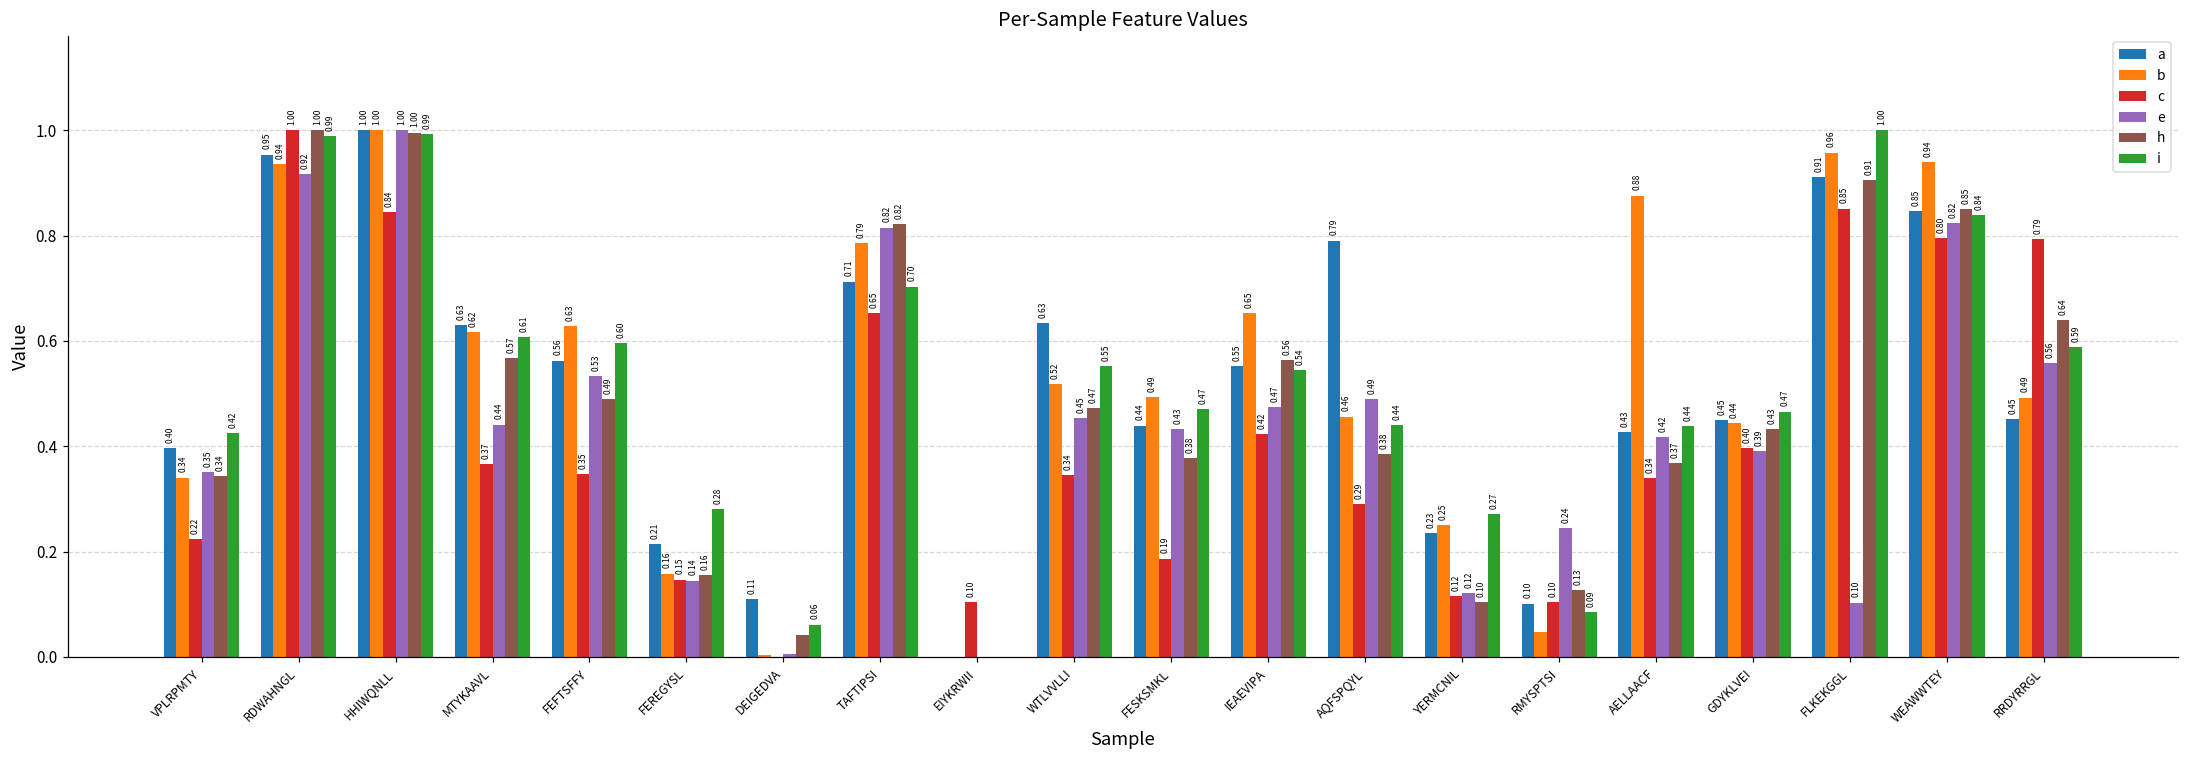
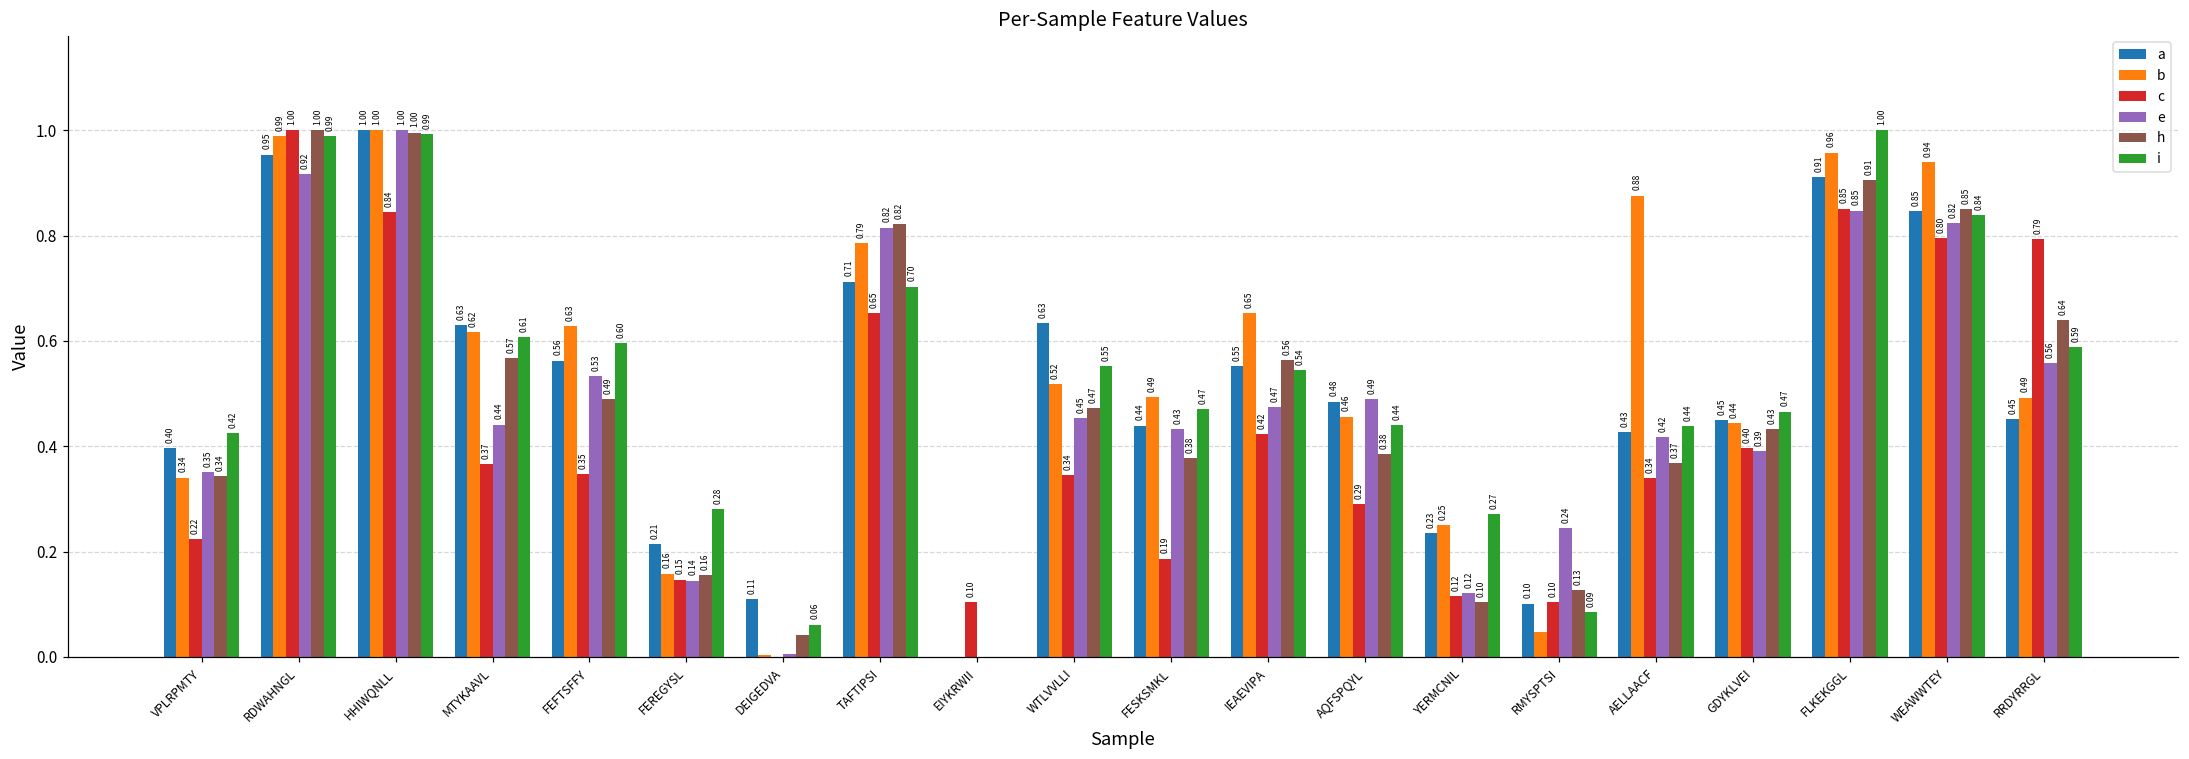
  {
    "a": {
      "VPLRPMTY": 0.40,
      "RDWAHNGL": 0.95,
      "HHIWQNLL": 1.00,
      "MTYKAAVL": 0.63,
      "FEFTSFFY": 0.56,
      "FEREGYSL": 0.21,
      "DEIGEDVA": 0.11,
      "TAFTIPSI": 0.71,
      "WTLVVLLI": 0.63,
      "FESKSMKL": 0.44,
      "IEAEVIPA": 0.55,
-     "AQFSPQYL": 0.79,
+     "AQFSPQYL": 0.48,
      "YERMCNIL": 0.23,
      "RMYSPTSI": 0.10,
      "AELLAACF": 0.43,
      "GDYKLVEI": 0.45,
      "FLKEKGGL": 0.91,
      "WEAWWTEY": 0.85,
      "RRDYRRGL": 0.45
    },
    "b": {
      "VPLRPMTY": 0.34,
-     "RDWAHNGL": 0.94,
+     "RDWAHNGL": 0.99,
      "HHIWQNLL": 1.00,
      "MTYKAAVL": 0.62,
      "FEFTSFFY": 0.63,
      "FEREGYSL": 0.16,
      "TAFTIPSI": 0.79,
      "WTLVVLLI": 0.52,
      "FESKSMKL": 0.49,
      "IEAEVIPA": 0.65,
      "AQFSPQYL": 0.46,
      "YERMCNIL": 0.25,
      "AELLAACF": 0.88,
      "GDYKLVEI": 0.44,
      "FLKEKGGL": 0.96,
      "WEAWWTEY": 0.94,
      "RRDYRRGL": 0.49
    },
    "c": {
      "VPLRPMTY": 0.22,
      "RDWAHNGL": 1.00,
      "HHIWQNLL": 0.84,
      "MTYKAAVL": 0.37,
      "FEFTSFFY": 0.35,
      "FEREGYSL": 0.15,
      "TAFTIPSI": 0.65,
      "EIYKRWII": 0.10,
      "WTLVVLLI": 0.34,
      "FESKSMKL": 0.19,
      "IEAEVIPA": 0.42,
      "AQFSPQYL": 0.29,
      "YERMCNIL": 0.12,
      "RMYSPTSI": 0.10,
      "AELLAACF": 0.34,
      "GDYKLVEI": 0.40,
      "FLKEKGGL": 0.85,
      "WEAWWTEY": 0.80,
      "RRDYRRGL": 0.79
    },
    "e": {
      "VPLRPMTY": 0.35,
      "RDWAHNGL": 0.92,
      "HHIWQNLL": 1.00,
      "MTYKAAVL": 0.44,
      "FEFTSFFY": 0.53,
      "FEREGYSL": 0.14,
      "TAFTIPSI": 0.82,
      "WTLVVLLI": 0.45,
      "FESKSMKL": 0.43,
      "IEAEVIPA": 0.47,
      "AQFSPQYL": 0.49,
      "YERMCNIL": 0.12,
      "RMYSPTSI": 0.24,
      "AELLAACF": 0.42,
      "GDYKLVEI": 0.39,
-     "FLKEKGGL": 0.10,
+     "FLKEKGGL": 0.85,
      "WEAWWTEY": 0.82,
      "RRDYRRGL": 0.56
    },
    "h": {
      "VPLRPMTY": 0.34,
      "RDWAHNGL": 1.00,
      "HHIWQNLL": 1.00,
      "MTYKAAVL": 0.57,
      "FEFTSFFY": 0.49,
      "FEREGYSL": 0.16,
      "TAFTIPSI": 0.82,
      "WTLVVLLI": 0.47,
      "FESKSMKL": 0.38,
      "IEAEVIPA": 0.56,
      "AQFSPQYL": 0.38,
      "YERMCNIL": 0.10,
      "RMYSPTSI": 0.13,
      "AELLAACF": 0.37,
      "GDYKLVEI": 0.43,
      "FLKEKGGL": 0.91,
      "WEAWWTEY": 0.85,
      "RRDYRRGL": 0.64
    },
    "i": {
      "VPLRPMTY": 0.42,
      "RDWAHNGL": 0.99,
      "HHIWQNLL": 0.99,
      "MTYKAAVL": 0.61,
      "FEFTSFFY": 0.60,
      "FEREGYSL": 0.28,
      "DEIGEDVA": 0.06,
      "TAFTIPSI": 0.70,
      "WTLVVLLI": 0.55,
      "FESKSMKL": 0.47,
      "IEAEVIPA": 0.54,
      "AQFSPQYL": 0.44,
      "YERMCNIL": 0.27,
      "RMYSPTSI": 0.09,
      "AELLAACF": 0.44,
      "GDYKLVEI": 0.47,
      "FLKEKGGL": 1.00,
      "WEAWWTEY": 0.84,
      "RRDYRRGL": 0.59
    }
  }
